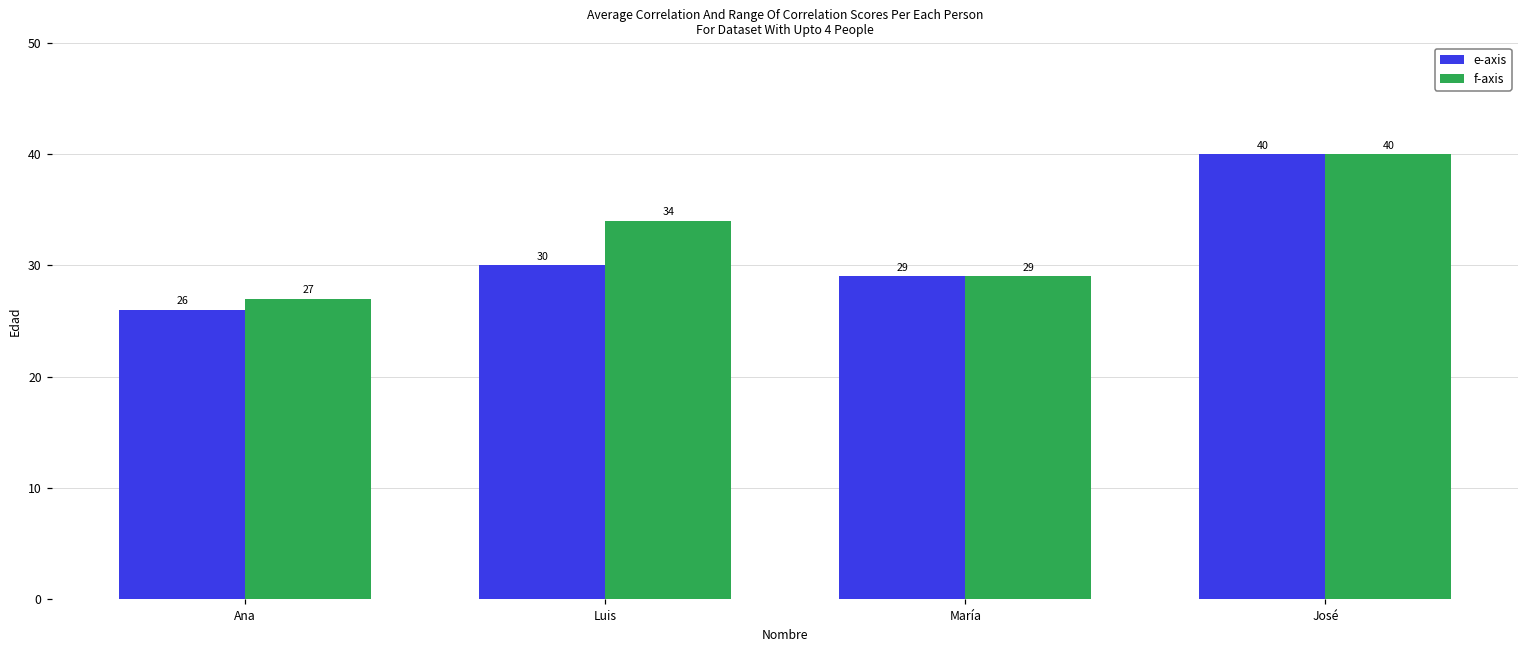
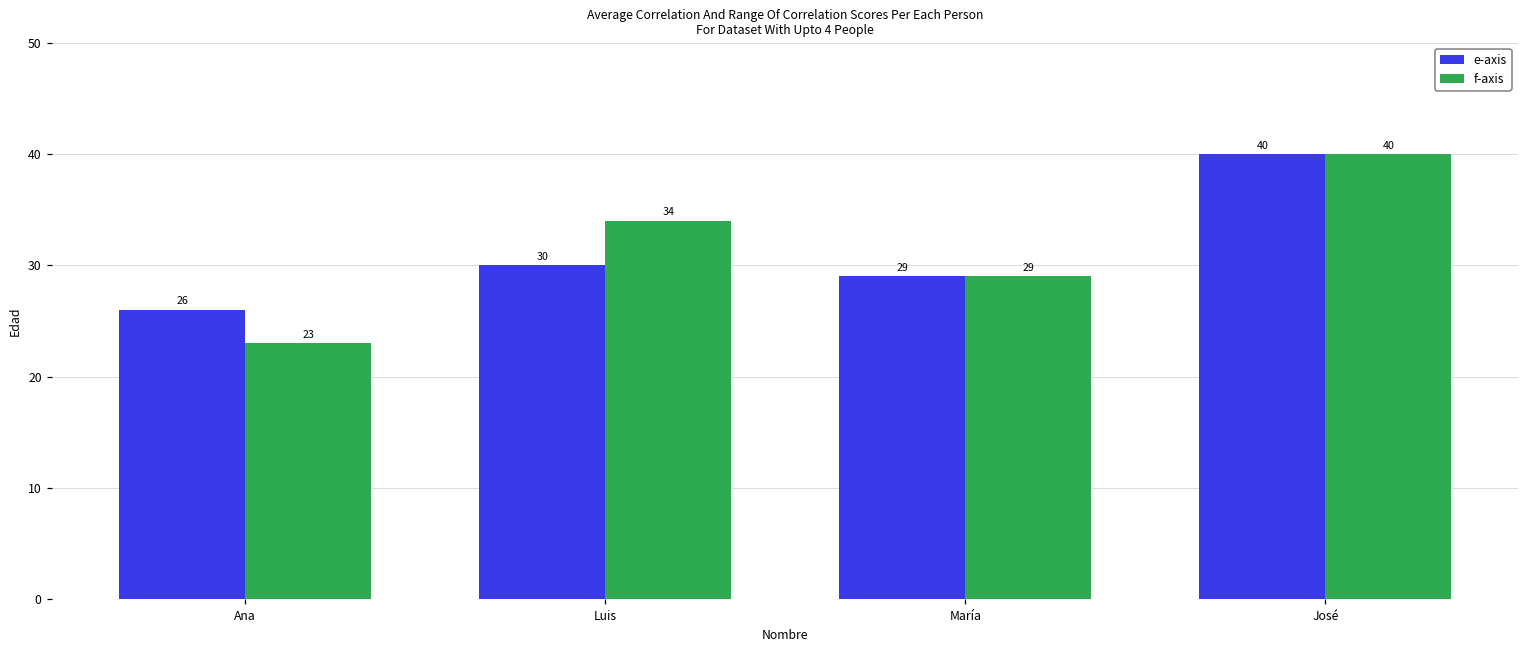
  {
    "e-axis": {
      "Ana": 26,
      "Luis": 30,
      "María": 29,
      "José": 40
    },
    "f-axis": {
-     "Ana": 27,
+     "Ana": 23,
      "Luis": 34,
      "María": 29,
      "José": 40
    }
  }
